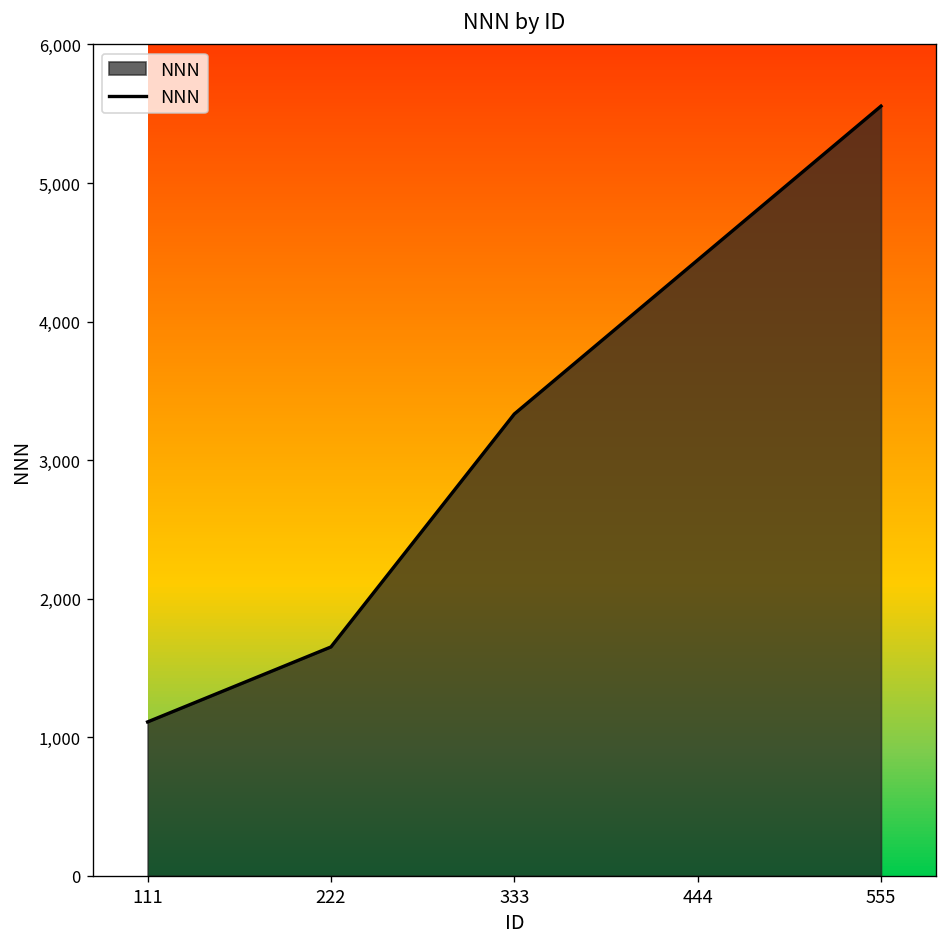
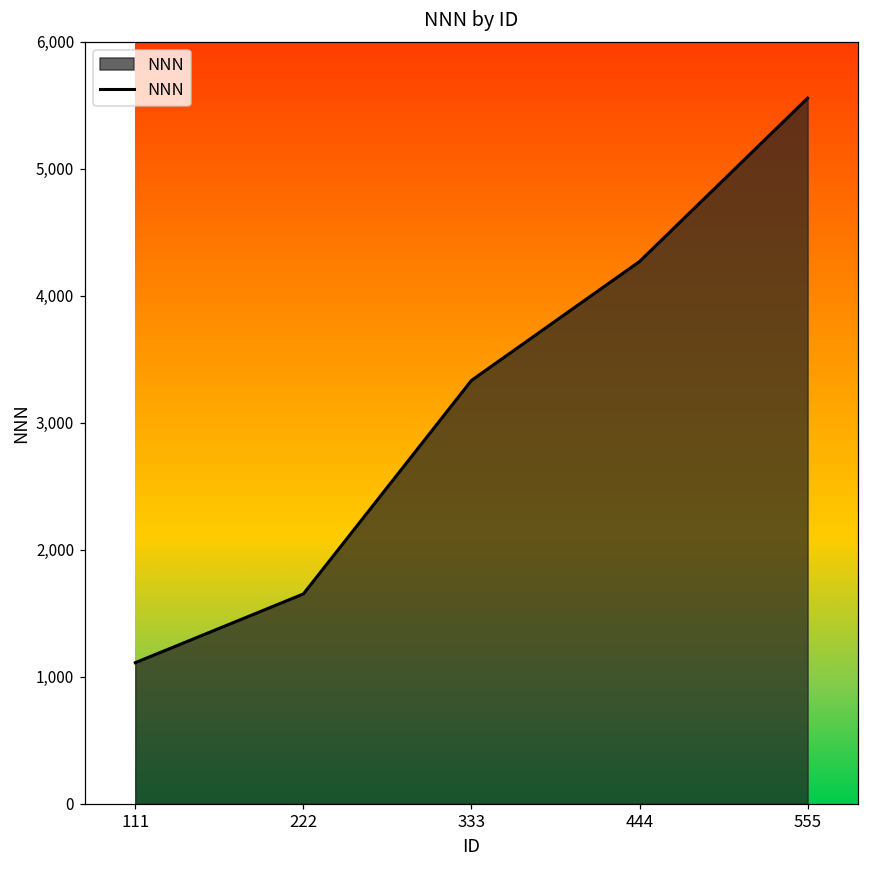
  {
    "111": "1,110",
    "222": "1,650",
    "333": "3,330",
-   "444": "4,440",
+   "444": "4,270",
    "555": "5,560"
  }
